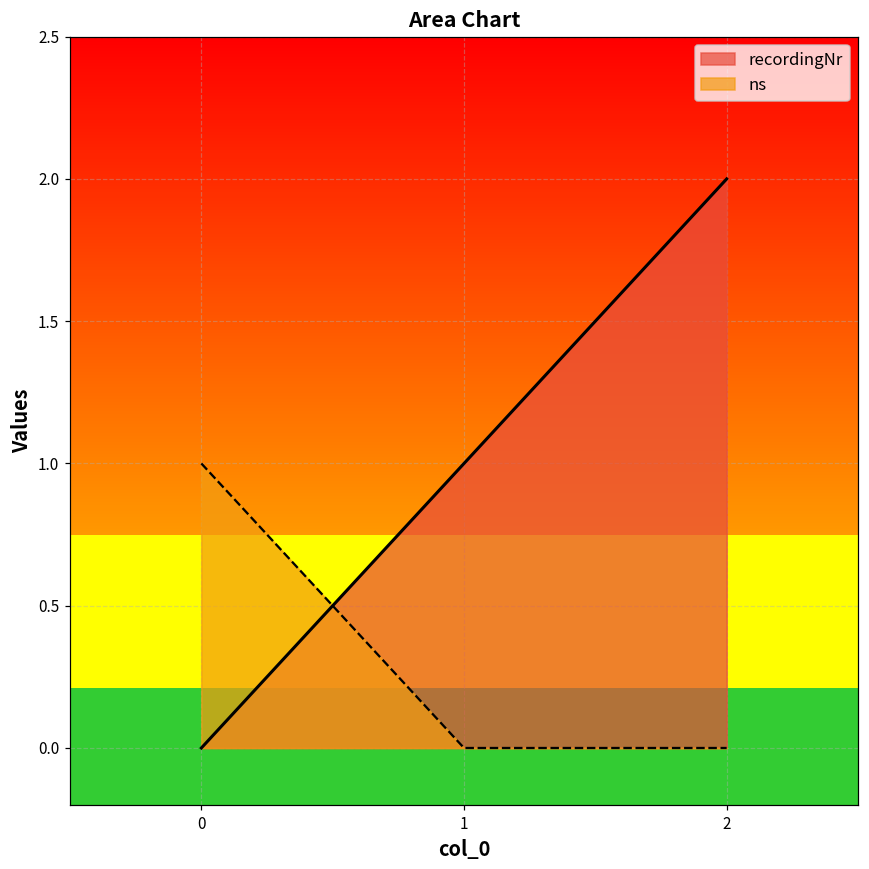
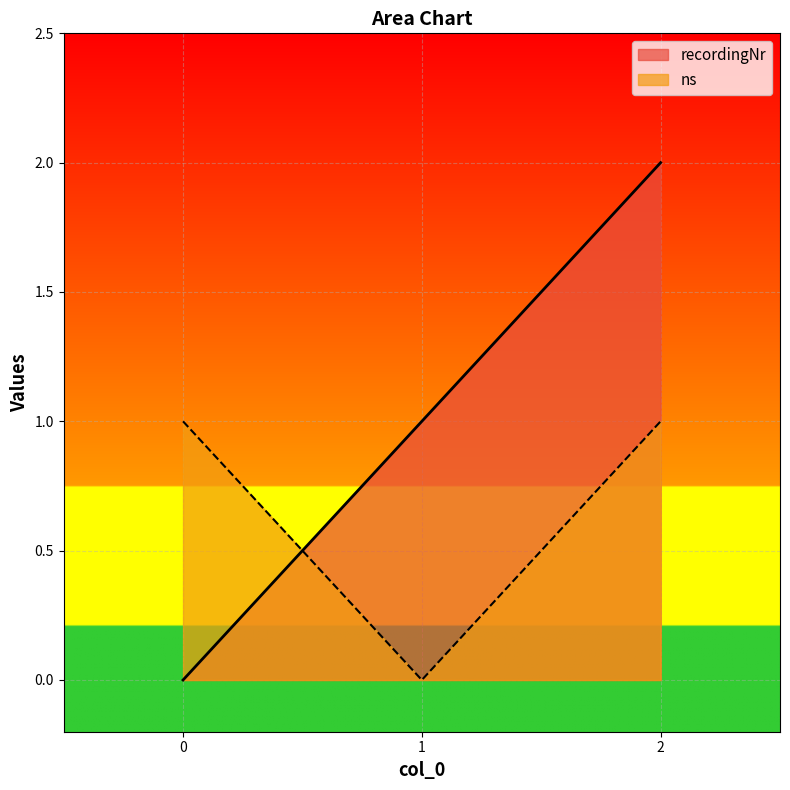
  {
    "recordingNr": {
      "0": 0,
      "1": 1,
      "2": 2
    },
    "ns": {
      "0": 1,
      "1": 0,
-     "2": 0
+     "2": 1
    }
  }
